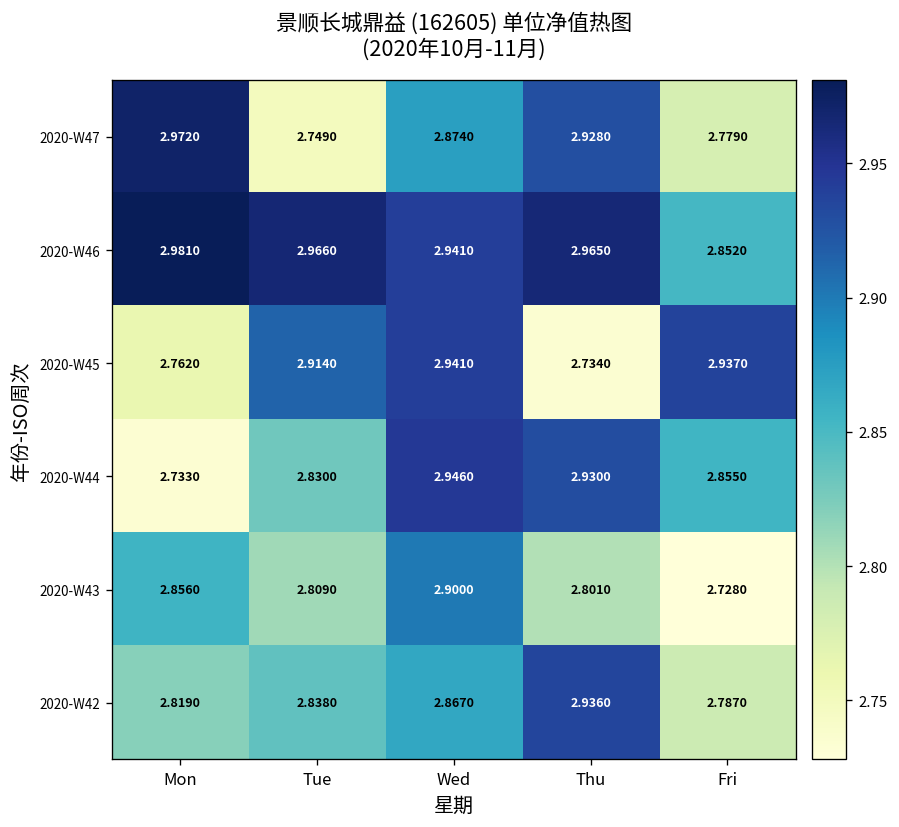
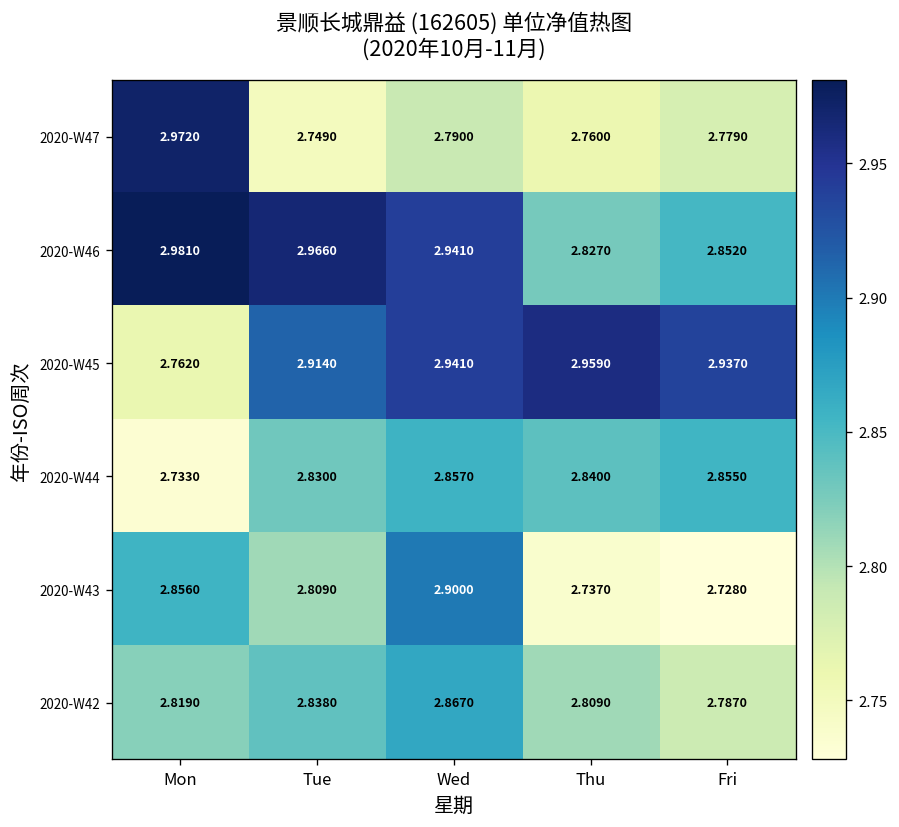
  {
    "2020-W47": {
      "Mon": 2.9720,
      "Tue": 2.7490,
-     "Wed": 2.8740,
-     "Thu": 2.9280,
+     "Wed": 2.7900,
+     "Thu": 2.7600,
      "Fri": 2.7790
    },
    "2020-W46": {
      "Mon": 2.9810,
      "Tue": 2.9660,
      "Wed": 2.9410,
-     "Thu": 2.9650,
+     "Thu": 2.8270,
      "Fri": 2.8520
    },
    "2020-W45": {
      "Mon": 2.7620,
      "Tue": 2.9140,
      "Wed": 2.9410,
-     "Thu": 2.7340,
+     "Thu": 2.9590,
      "Fri": 2.9370
    },
    "2020-W44": {
      "Mon": 2.7330,
      "Tue": 2.8300,
-     "Wed": 2.9460,
-     "Thu": 2.9300,
+     "Wed": 2.8570,
+     "Thu": 2.8400,
      "Fri": 2.8550
    },
    "2020-W43": {
      "Mon": 2.8560,
      "Tue": 2.8090,
      "Wed": 2.9000,
-     "Thu": 2.8010,
+     "Thu": 2.7370,
      "Fri": 2.7280
    },
    "2020-W42": {
      "Mon": 2.8190,
      "Tue": 2.8380,
      "Wed": 2.8670,
-     "Thu": 2.9360,
+     "Thu": 2.8090,
      "Fri": 2.7870
    }
  }
